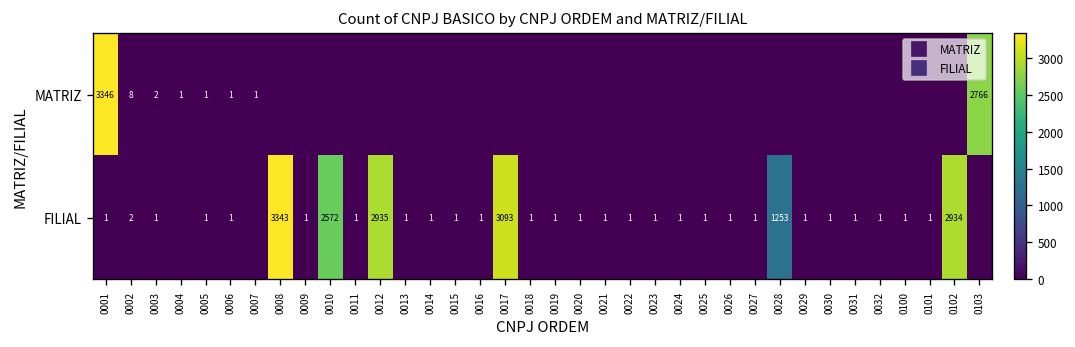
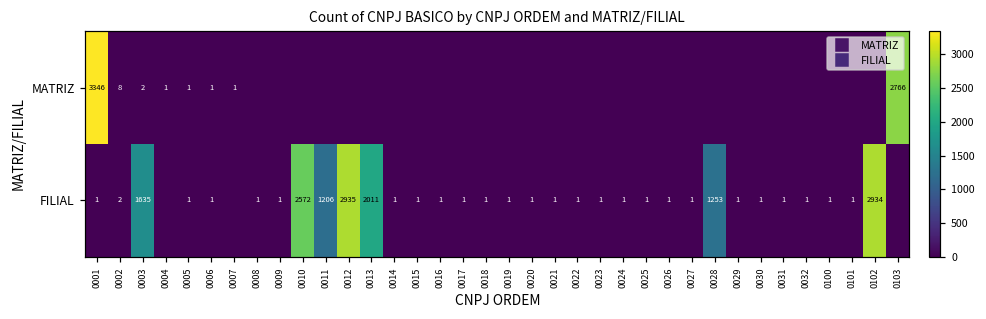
  {
    "MATRIZ": {
      "0001": 3346,
      "0002": 8,
      "0003": 2,
      "0004": 1,
      "0005": 1,
      "0006": 1,
      "0007": 1,
      "0103": 2766
    },
    "FILIAL": {
      "0001": 1,
      "0002": 2,
-     "0003": 1,
+     "0003": 1635,
      "0005": 1,
      "0006": 1,
-     "0008": 3343,
+     "0008": 1,
      "0009": 1,
      "0010": 2572,
-     "0011": 1,
+     "0011": 1206,
      "0012": 2935,
-     "0013": 1,
+     "0013": 2011,
      "0014": 1,
      "0015": 1,
      "0016": 1,
-     "0017": 3093,
+     "0017": 1,
      "0018": 1,
      "0019": 1,
      "0020": 1,
      "0021": 1,
      "0022": 1,
      "0023": 1,
      "0024": 1,
      "0025": 1,
      "0026": 1,
      "0027": 1,
      "0028": 1253,
      "0029": 1,
      "0030": 1,
      "0031": 1,
      "0032": 1,
      "0100": 1,
      "0101": 1,
      "0102": 2934
    }
  }
